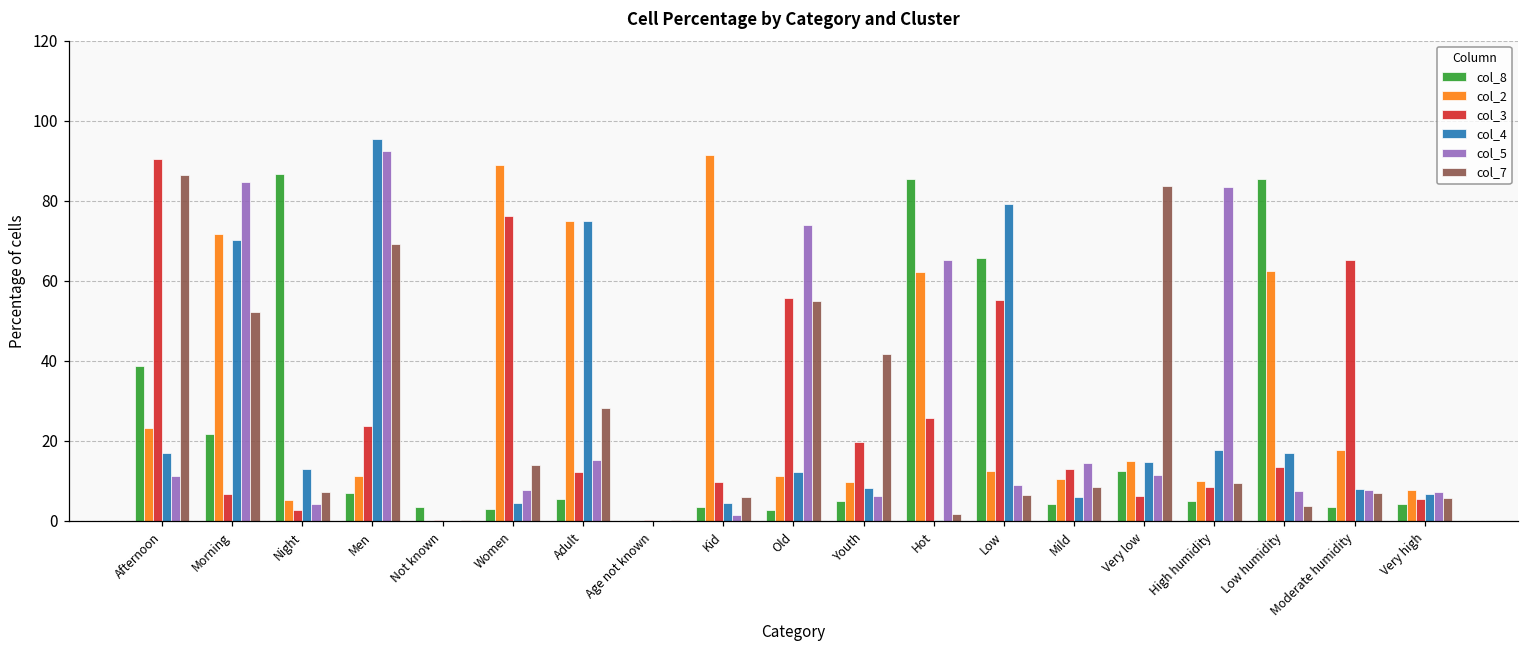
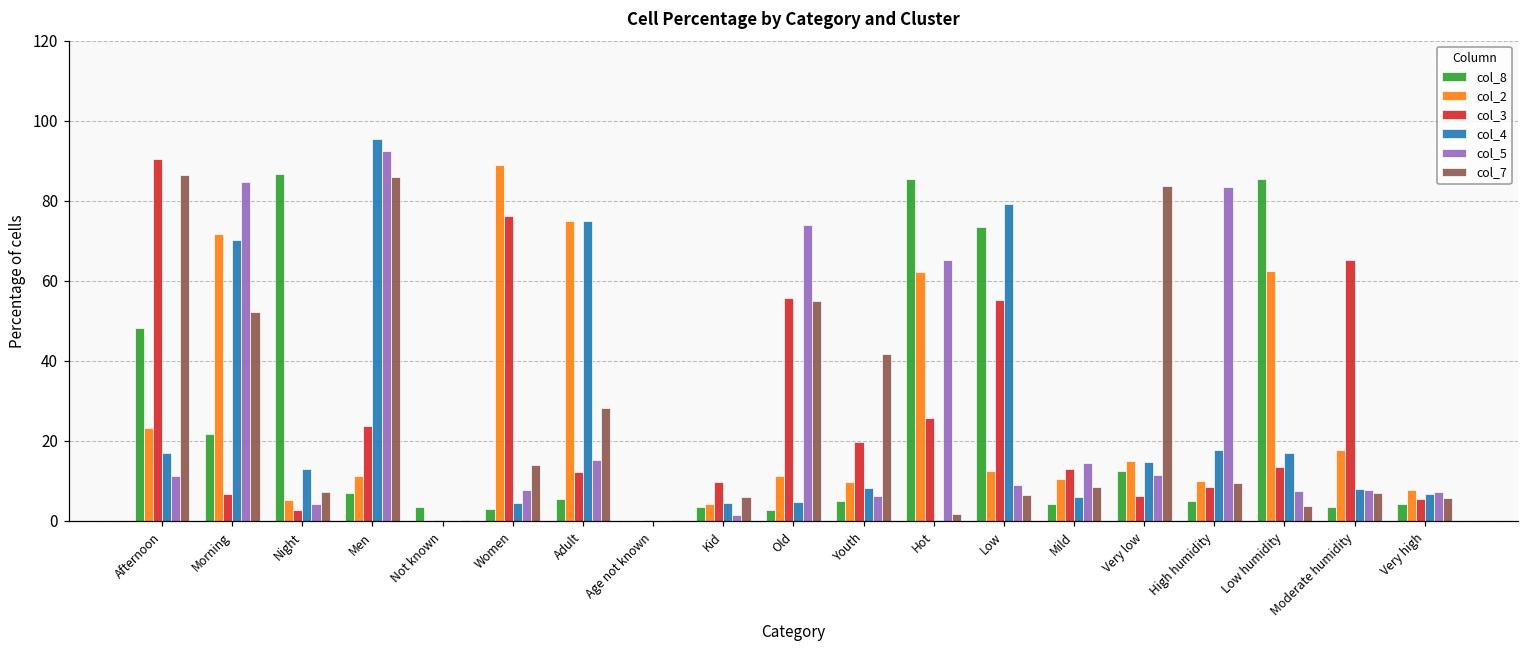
  {
    "col_8": {
-     "Afternoon": 39,
+     "Afternoon": 48,
      "Morning": 22,
      "Night": 87,
      "Men": 7,
      "Not known": 3,
      "Women": 3,
      "Adult": 6,
      "Age not known": 0,
      "Kid": 3,
      "Old": 3,
      "Youth": 5,
      "Hot": 85,
-     "Low": 66,
+     "Low": 73,
      "Mild": 4,
      "Very low": 12,
      "High humidity": 5,
      "Low humidity": 85,
      "Moderate humidity": 3,
      "Very high": 4
    },
    "col_2": {
      "Afternoon": 23,
      "Morning": 72,
      "Night": 5,
      "Men": 11,
      "Not known": 0,
      "Women": 89,
      "Adult": 75,
      "Age not known": 0,
-     "Kid": 91,
+     "Kid": 4,
      "Old": 11,
      "Youth": 10,
      "Hot": 62,
      "Low": 13,
      "Mild": 10,
      "Very low": 15,
      "High humidity": 10,
      "Low humidity": 62,
      "Moderate humidity": 18,
      "Very high": 8
    },
    "col_3": {
      "Afternoon": 91,
      "Morning": 7,
      "Night": 3,
      "Men": 24,
      "Women": 76,
      "Adult": 12,
      "Kid": 10,
      "Old": 56,
      "Youth": 20,
      "Hot": 26,
      "Low": 55,
      "Mild": 13,
      "Very low": 6,
      "High humidity": 8,
      "Low humidity": 13,
      "Moderate humidity": 65,
      "Very high": 6
    },
    "col_4": {
      "Afternoon": 17,
      "Morning": 70,
      "Night": 13,
      "Men": 95,
      "Not known": 0,
      "Women": 5,
      "Adult": 75,
      "Age not known": 0,
      "Kid": 5,
-     "Old": 12,
+     "Old": 5,
      "Youth": 8,
      "Low": 79,
      "Mild": 6,
      "Very low": 15,
      "High humidity": 18,
      "Low humidity": 17,
      "Moderate humidity": 8,
      "Very high": 7
    },
    "col_5": {
      "Afternoon": 11,
      "Morning": 85,
      "Night": 4,
      "Men": 92,
      "Not known": 0,
      "Women": 8,
      "Adult": 15,
      "Age not known": 0,
      "Kid": 2,
      "Old": 74,
      "Youth": 6,
      "Hot": 65,
      "Low": 9,
      "Mild": 14,
      "Very low": 11,
      "High humidity": 83,
      "Low humidity": 8,
      "Moderate humidity": 8,
      "Very high": 7
    },
    "col_7": {
      "Afternoon": 86,
      "Morning": 52,
      "Night": 7,
-     "Men": 69,
+     "Men": 86,
      "Women": 14,
      "Adult": 28,
      "Kid": 6,
      "Old": 55,
      "Youth": 42,
      "Hot": 2,
      "Low": 6,
      "Mild": 8,
      "Very low": 84,
      "High humidity": 10,
      "Low humidity": 4,
      "Moderate humidity": 7,
      "Very high": 6
    }
  }
